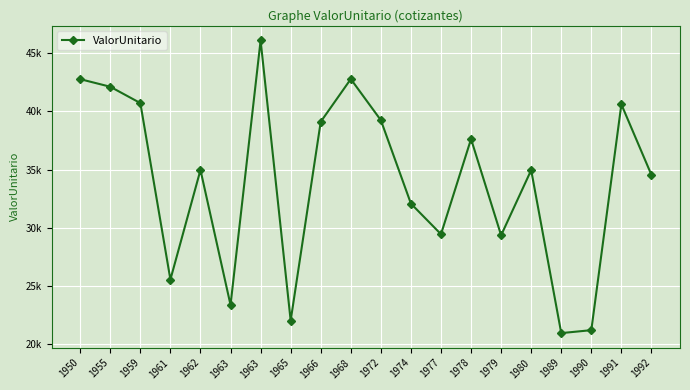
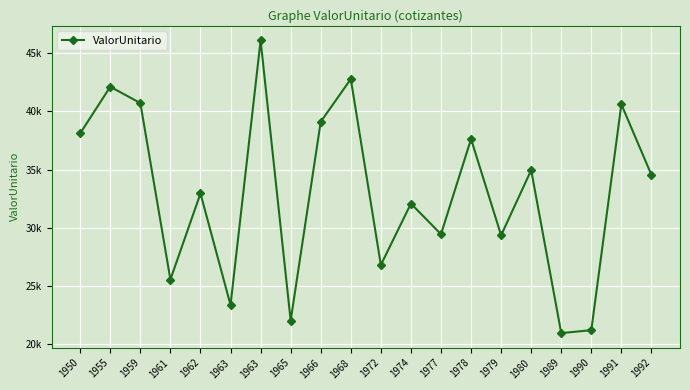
  {
-   "1950": 42800,
+   "1950": 38100,
    "1955": 42100,
    "1959": 40700,
    "1961": 25500,
-   "1962": 35000,
+   "1962": 32900,
    "1965": 22000,
    "1966": 39100,
    "1968": 42800,
-   "1972": 39200,
+   "1972": 26800,
    "1974": 32100,
    "1977": 29400,
    "1978": 37600,
    "1979": 29300,
    "1980": 34900,
    "1989": 20900,
    "1990": 21200,
    "1991": 40600,
    "1992": 34500
  }
